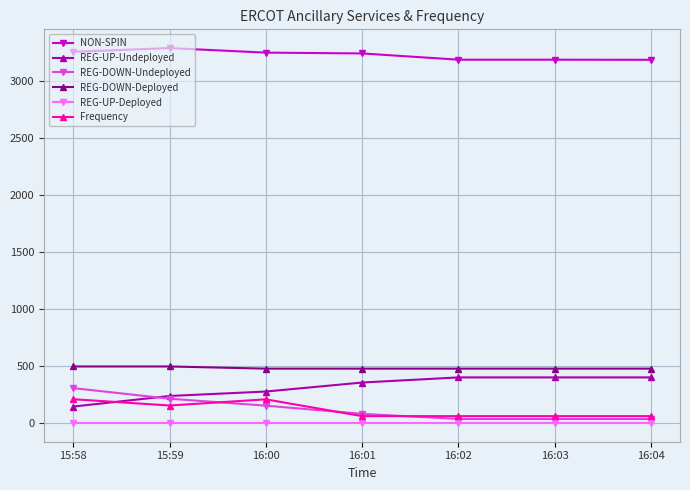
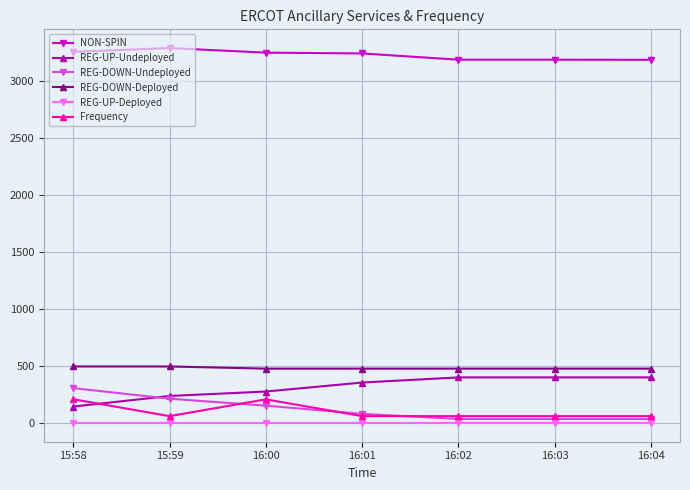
  {
    "Frequency": {
      "15:58": 210,
-     "15:59": 150,
+     "15:59": 60,
      "16:00": 210,
      "16:02": 60,
      "16:03": 60,
      "16:04": 60
    }
  }
